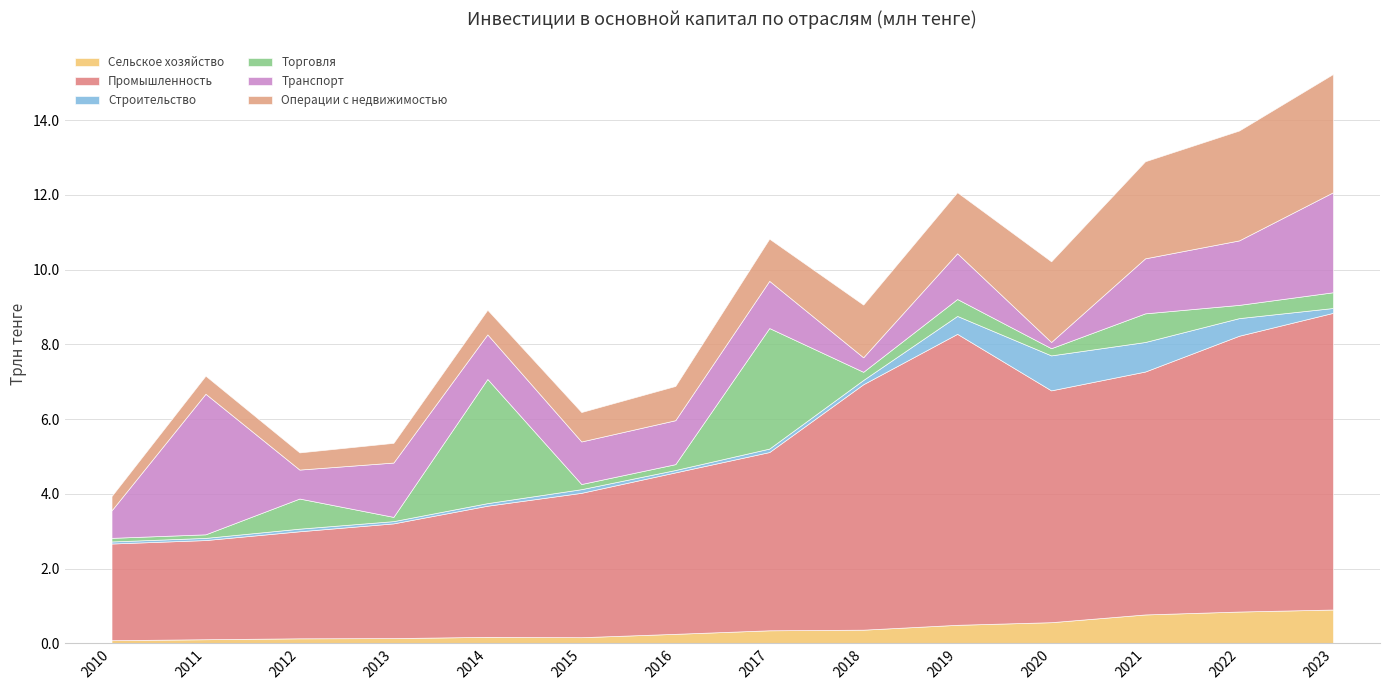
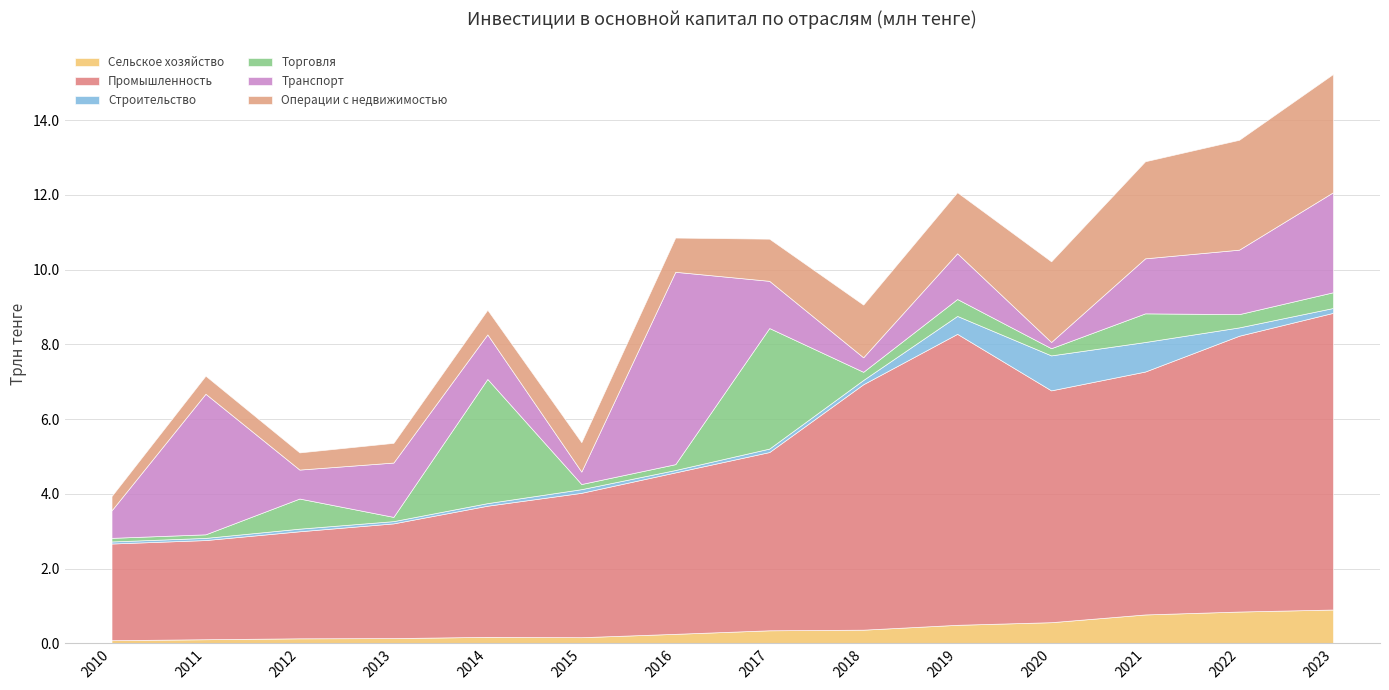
  {
    "Строительство": {
      "2012": 0.1,
      "2014": 0.1,
      "2015": 0.1,
      "2017": 0.1,
      "2018": 0.1,
      "2019": 0.5,
      "2020": 0.9,
      "2021": 0.8,
-     "2022": 0.5,
+     "2022": 0.2,
      "2023": 0.1
    },
    "Торговля": {
      "2010": 0.1,
      "2011": 0.1,
      "2012": 0.8,
      "2013": 0.1,
      "2014": 3.3,
      "2015": 0.1,
      "2016": 0.2,
      "2017": 3.2,
      "2018": 0.2,
      "2019": 0.5,
      "2020": 0.2,
      "2021": 0.8,
      "2022": 0.4,
      "2023": 0.4
    },
    "Транспорт": {
      "2010": 0.7,
      "2011": 3.8,
      "2012": 0.8,
      "2013": 1.5,
      "2014": 1.2,
-     "2015": 1.1,
-     "2016": 1.2,
+     "2015": 0.3,
+     "2016": 5.1,
      "2017": 1.3,
      "2018": 0.4,
      "2019": 1.2,
      "2020": 0.2,
      "2021": 1.5,
      "2022": 1.7,
      "2023": 2.7
    }
  }
